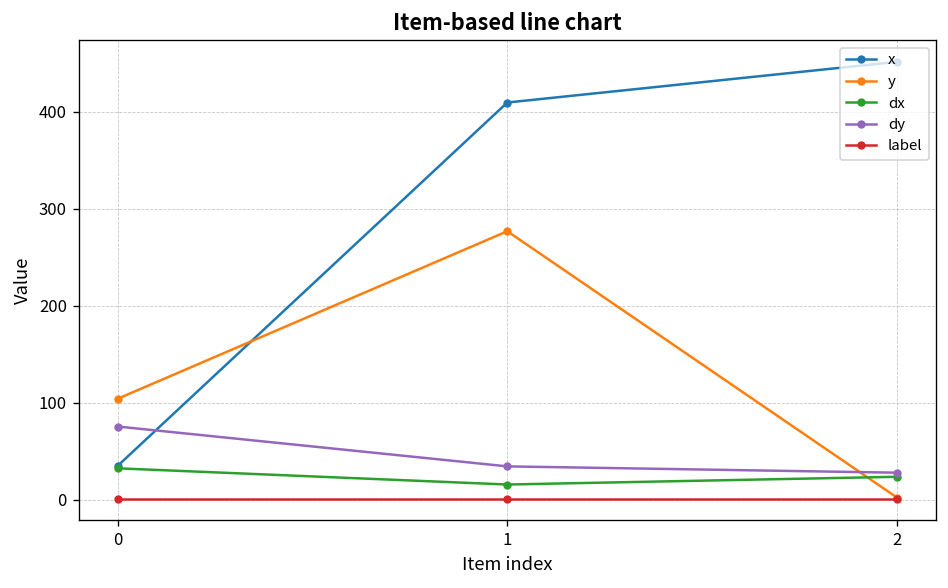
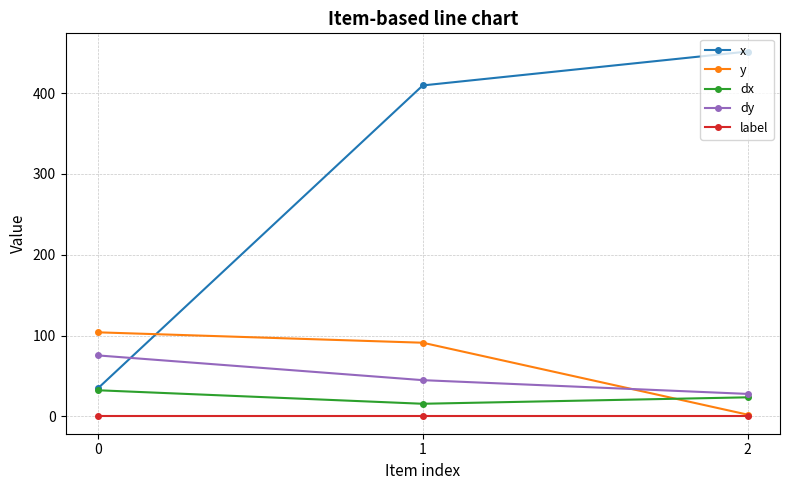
  {
    "x": {
      "1": 410
    },
    "y": {
      "0": 100,
-     "1": 280
+     "1": 90
    },
    "dx": {
      "1": 20,
      "2": 20
    },
    "dy": {
      "0": 80,
-     "1": 30,
+     "1": 40,
      "2": 30
    },
    "label": {
      "0": 0,
      "1": 0
    }
  }
